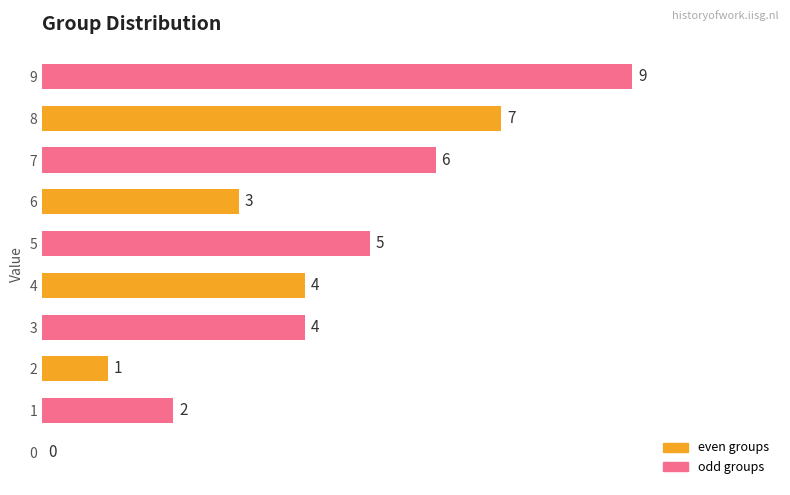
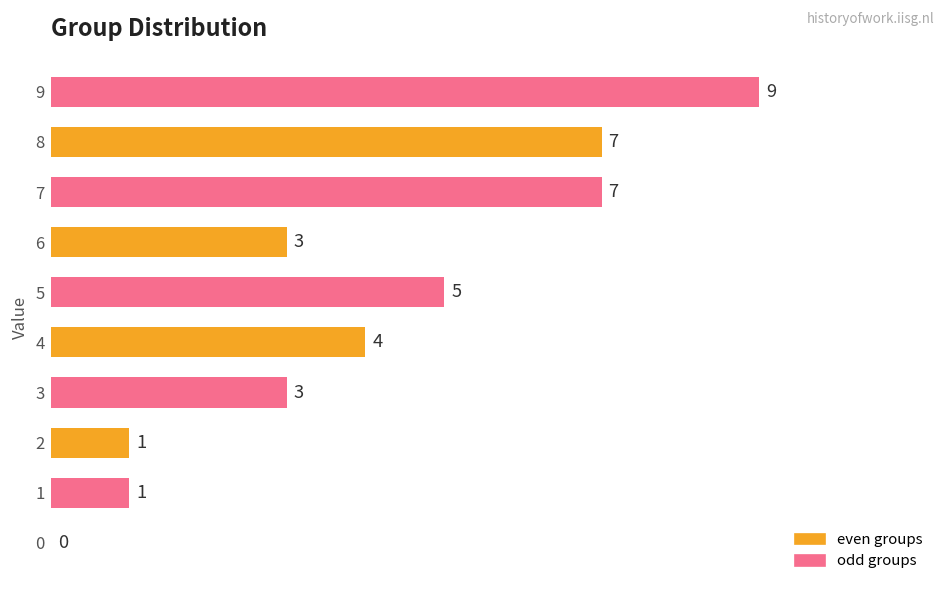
  {
    "9": 9,
    "8": 7,
-   "7": 6,
+   "7": 7,
    "6": 3,
    "5": 5,
    "4": 4,
-   "3": 4,
+   "3": 3,
    "2": 1,
-   "1": 2,
+   "1": 1,
    "0": 0
  }
